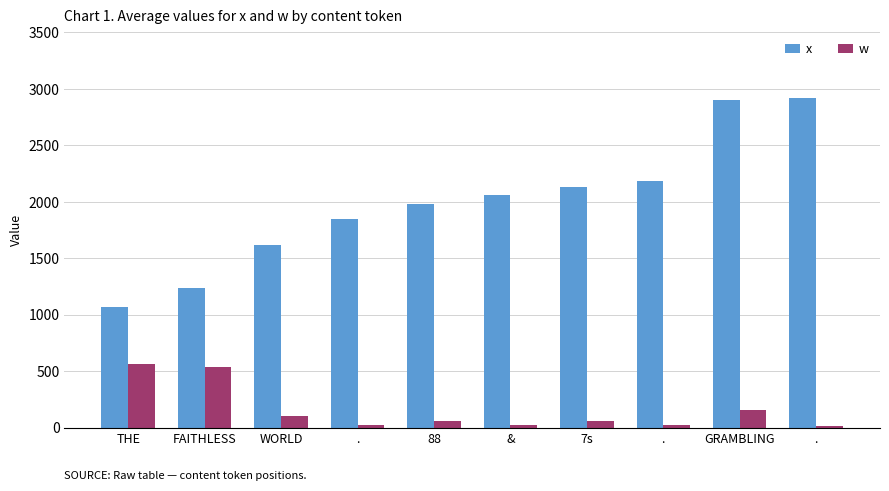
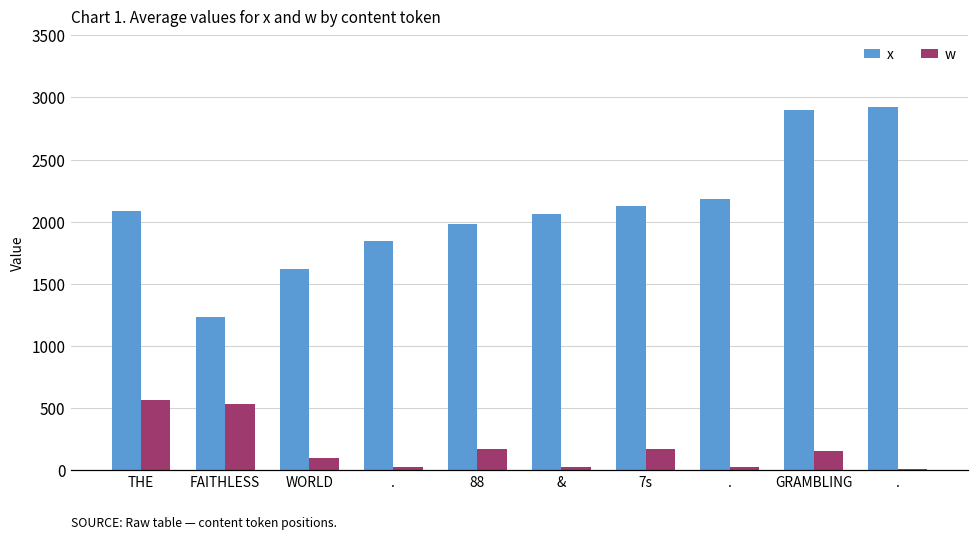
  {
    "x": {
-     "THE": 1070,
+     "THE": 2090,
      "FAITHLESS": 1230,
      "WORLD": 1620,
      "88": 1980,
      "&": 2060,
      "7s": 2130,
      "GRAMBLING": 2900
    },
    "w": {
      "THE": 560,
      "FAITHLESS": 540,
      "WORLD": 100,
-     "88": 60,
-     "7s": 60,
+     "88": 170,
+     "7s": 170,
      "GRAMBLING": 150
    }
  }
